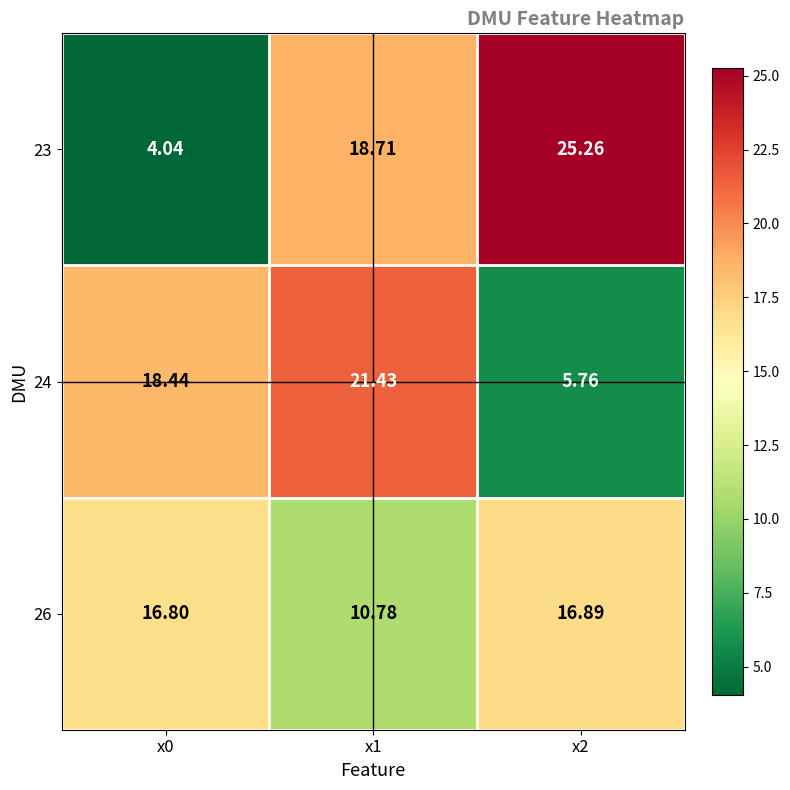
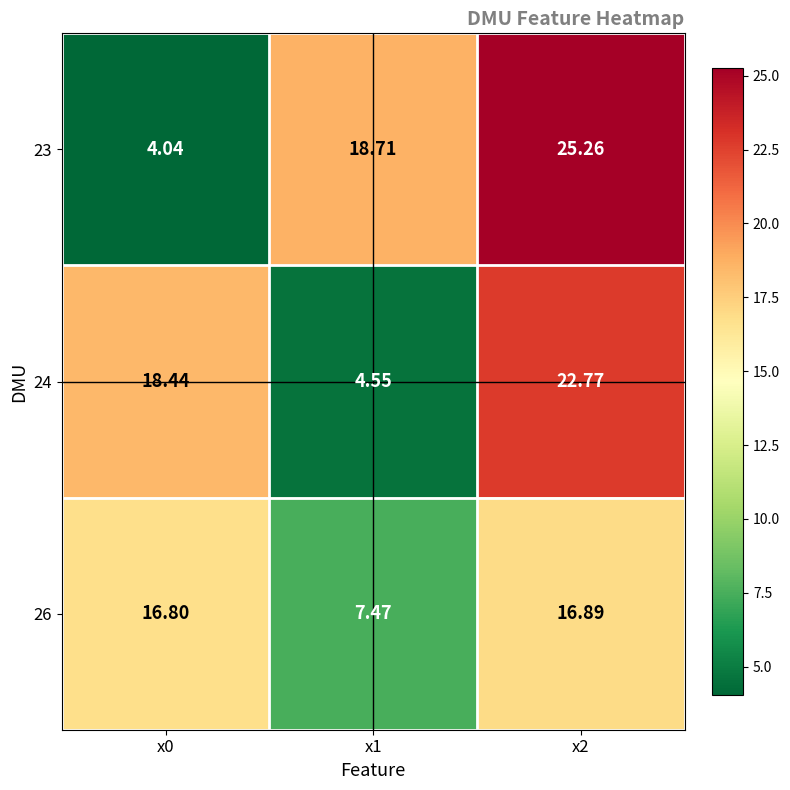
  {
    "23": {
      "x0": 4.04,
      "x1": 18.71,
      "x2": 25.26
    },
    "24": {
      "x0": 18.44,
-     "x1": 21.43,
-     "x2": 5.76
+     "x1": 4.55,
+     "x2": 22.77
    },
    "26": {
      "x0": 16.80,
-     "x1": 10.78,
+     "x1": 7.47,
      "x2": 16.89
    }
  }
